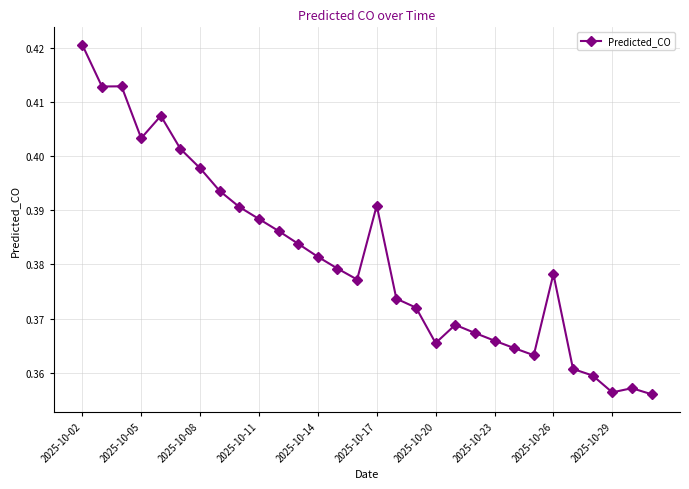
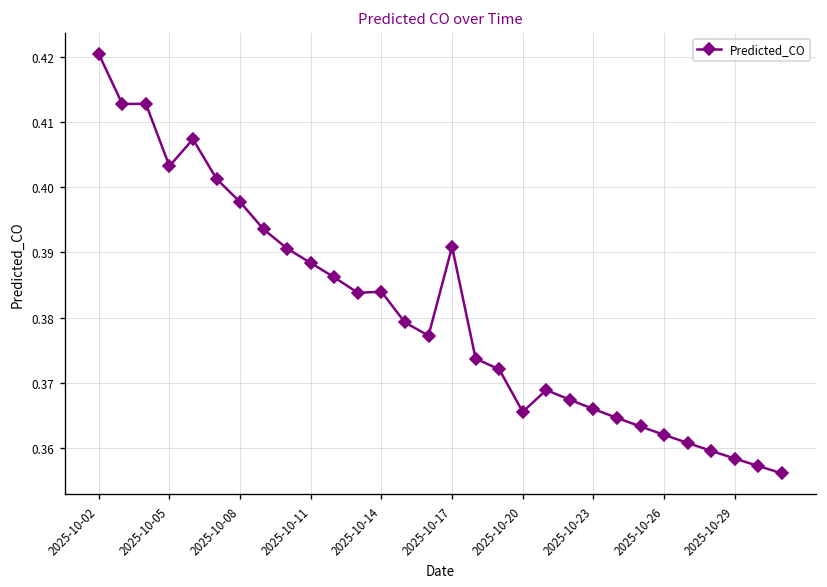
  {
    "2025-10-02": 0.421,
    "2025-10-05": 0.403,
    "2025-10-08": 0.398,
    "2025-10-11": 0.388,
-   "2025-10-14": 0.381,
+   "2025-10-14": 0.384,
    "2025-10-17": 0.391,
    "2025-10-20": 0.366,
    "2025-10-23": 0.366,
-   "2025-10-26": 0.378,
-   "2025-10-29": 0.356
+   "2025-10-26": 0.362,
+   "2025-10-29": 0.358
  }
